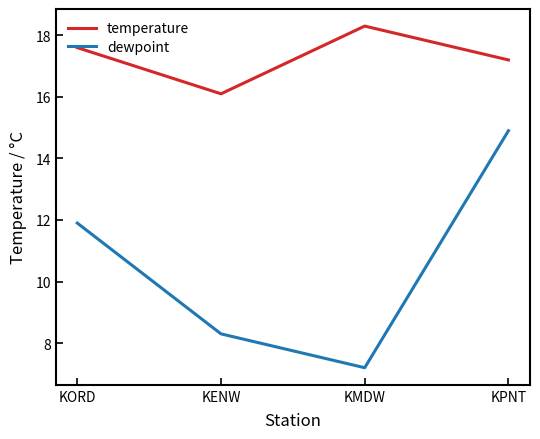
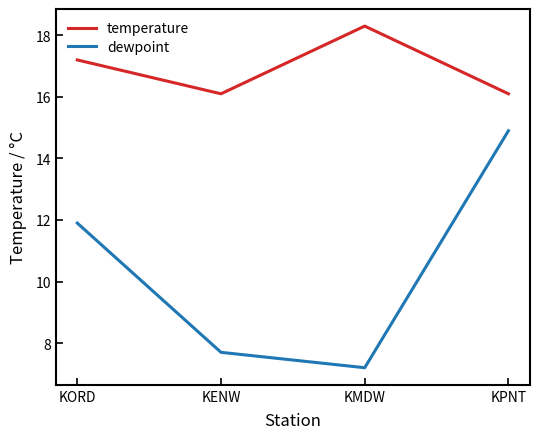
  {
    "temperature": {
-     "KORD": 17.6,
+     "KORD": 17.2,
      "KENW": 16.1,
      "KMDW": 18.3,
-     "KPNT": 17.2
+     "KPNT": 16.1
    },
    "dewpoint": {
      "KORD": 11.9,
-     "KENW": 8.3,
+     "KENW": 7.7,
      "KMDW": 7.2,
      "KPNT": 14.9
    }
  }
